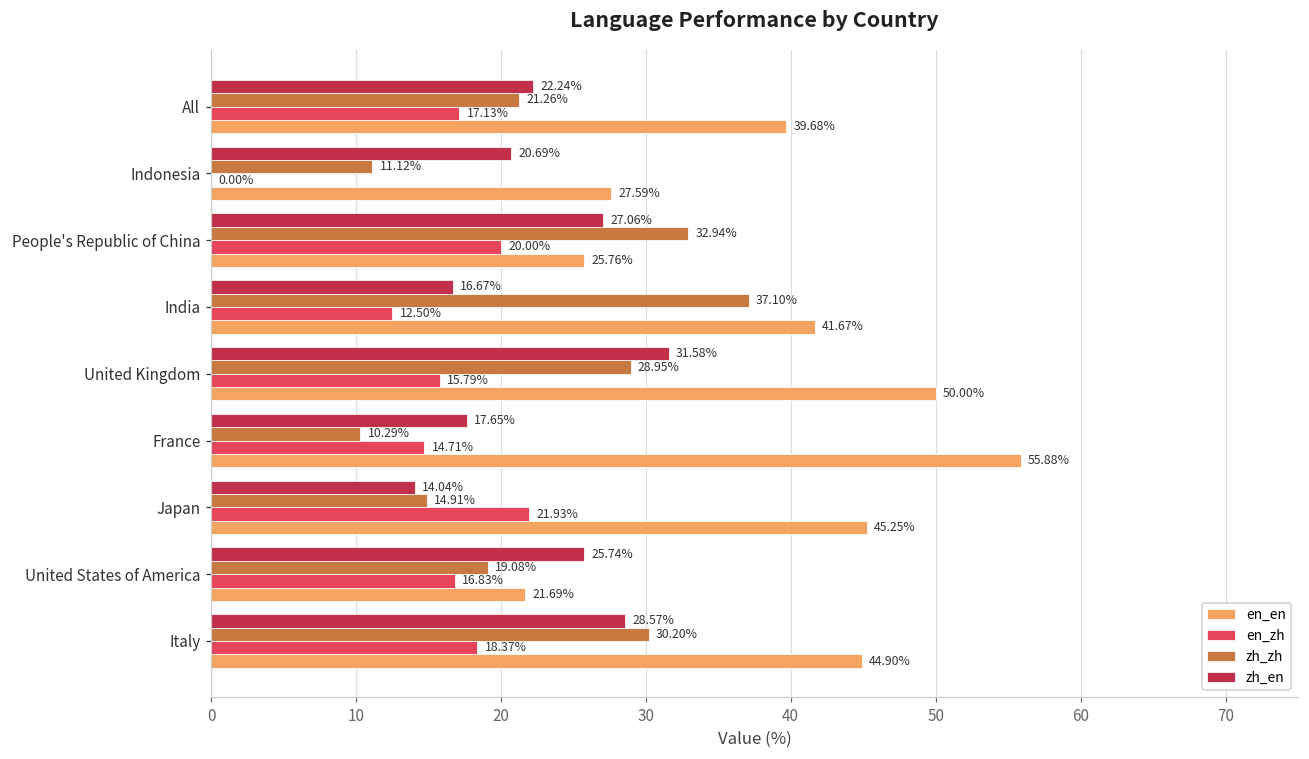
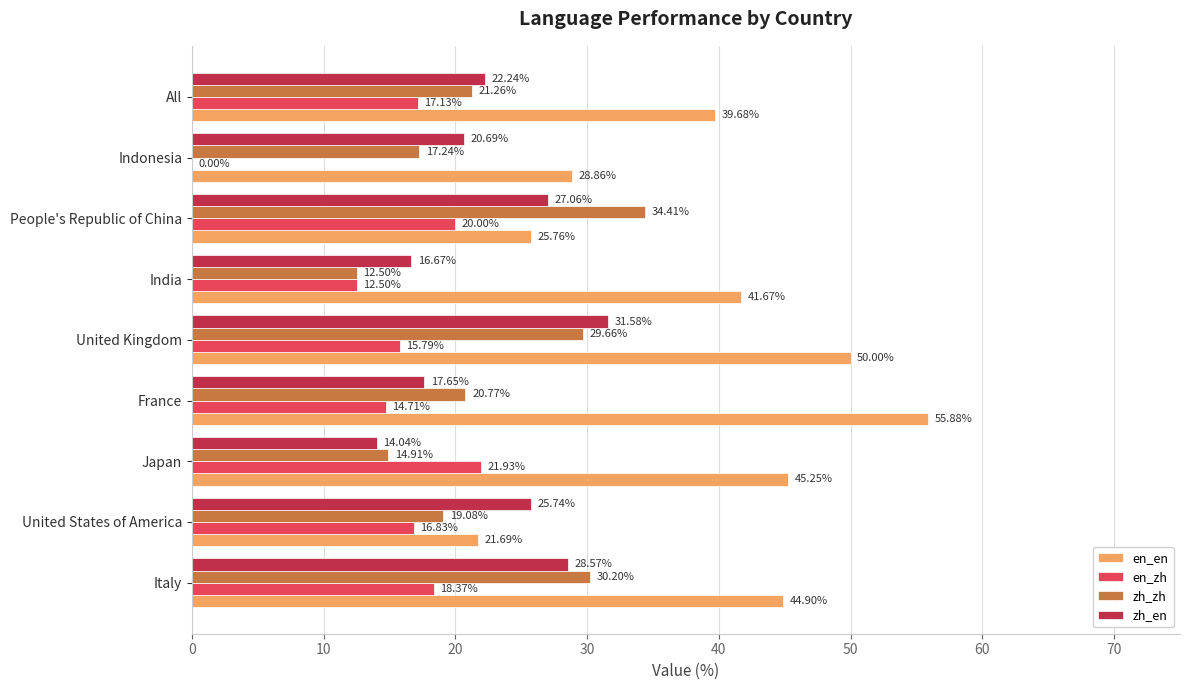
  {
    "en_en": {
      "All": "39.68%",
-     "Indonesia": "27.59%",
+     "Indonesia": "28.86%",
      "People's Republic of China": "25.76%",
      "India": "41.67%",
      "United Kingdom": "50.00%",
      "France": "55.88%",
      "Japan": "45.25%",
      "United States of America": "21.69%",
      "Italy": "44.90%"
    },
    "zh_zh": {
      "All": "21.26%",
-     "Indonesia": "11.12%",
-     "People's Republic of China": "32.94%",
-     "India": "37.10%",
-     "United Kingdom": "28.95%",
-     "France": "10.29%",
+     "Indonesia": "17.24%",
+     "People's Republic of China": "34.41%",
+     "India": "12.50%",
+     "United Kingdom": "29.66%",
+     "France": "20.77%",
      "Japan": "14.91%",
      "United States of America": "19.08%",
      "Italy": "30.20%"
    }
  }
